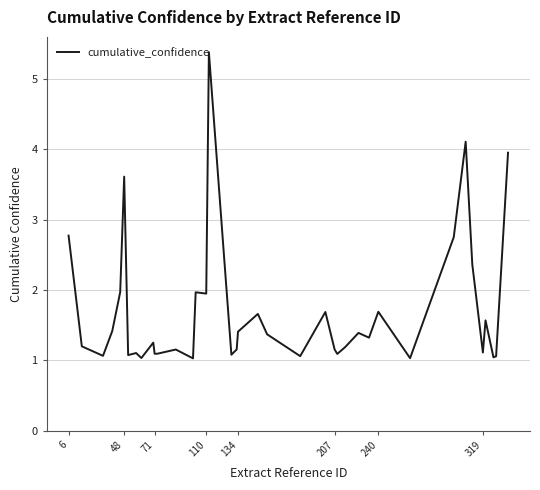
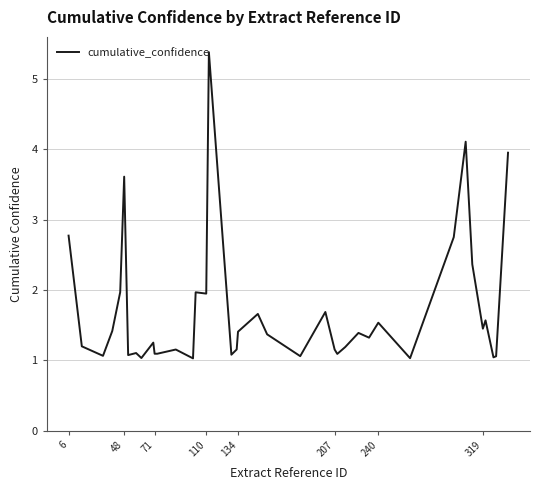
  {
    "6": 2.8,
    "48": 3.6,
    "71": 1.1,
    "110": 1.9,
    "134": 1.4,
    "207": 1.2,
-   "240": 1.7,
-   "319": 1.1
+   "240": 1.5,
+   "319": 1.5
  }
